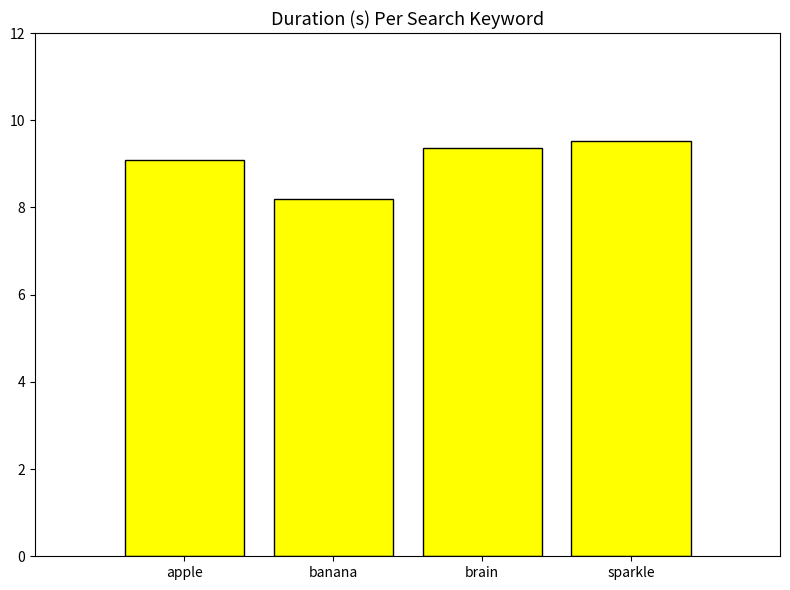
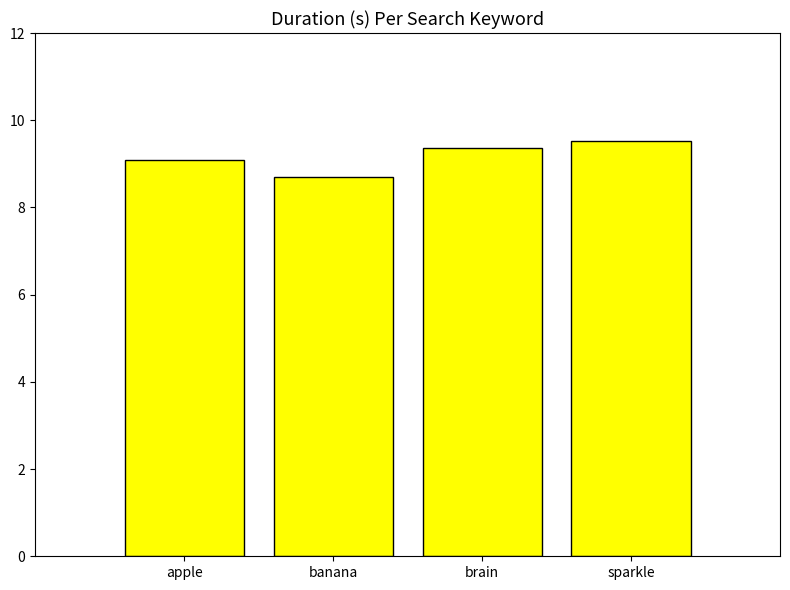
  {
    "apple": 9.1,
-   "banana": 8.2,
+   "banana": 8.7,
    "brain": 9.4,
    "sparkle": 9.5
  }
